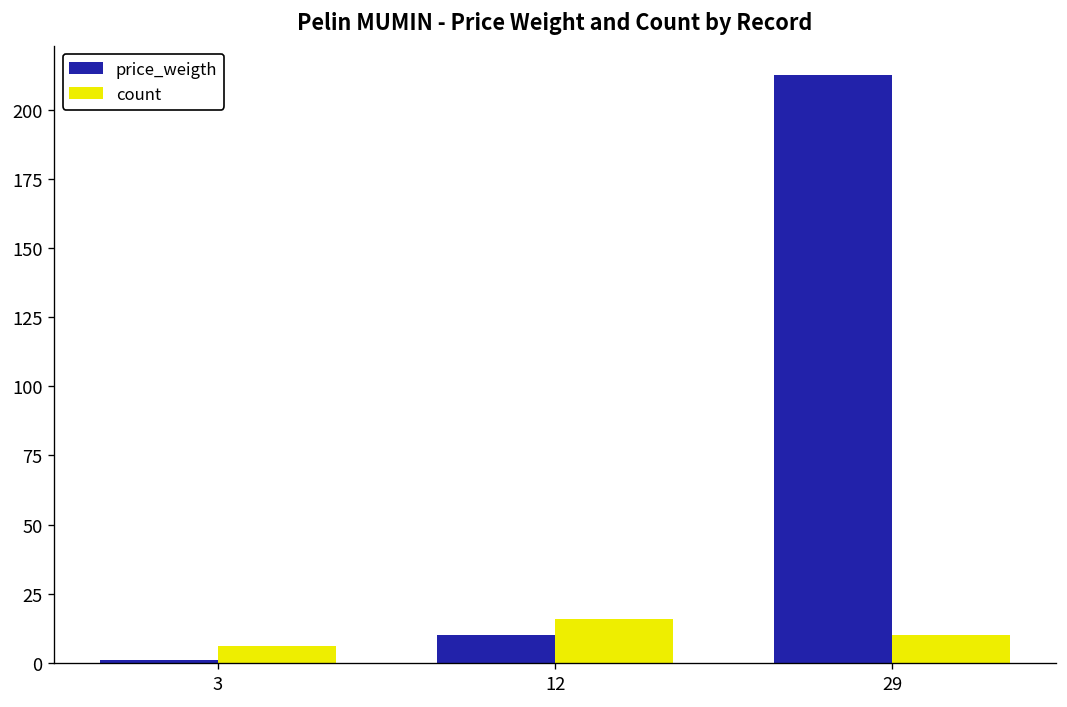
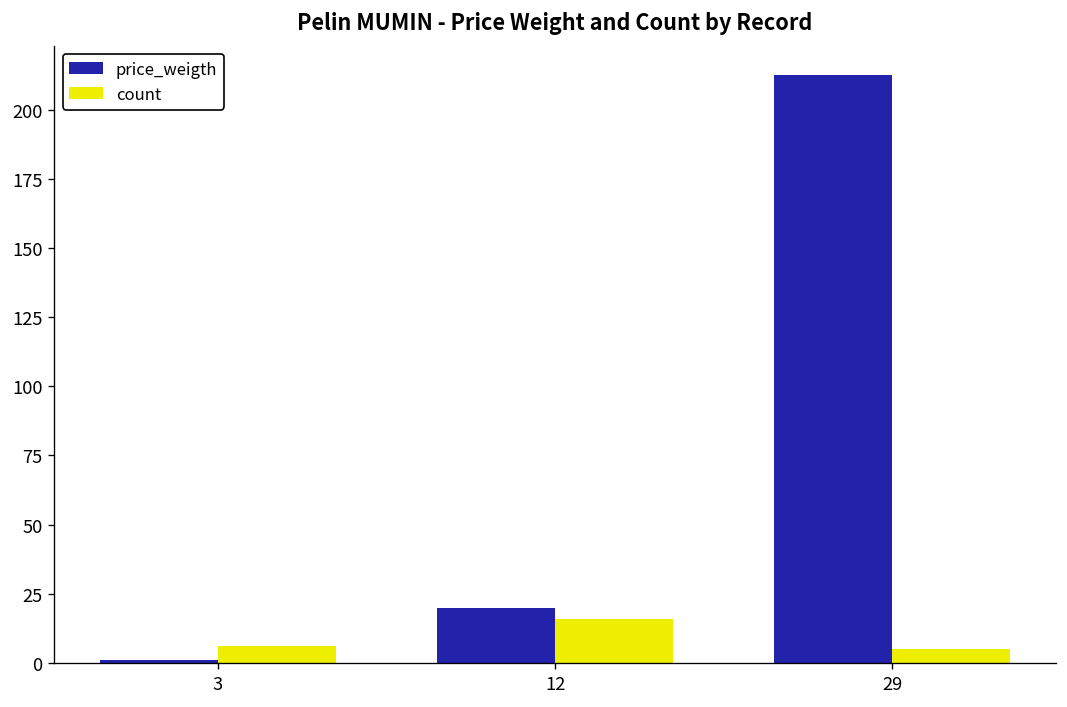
  {
    "price_weigth": {
-     "12": 10,
+     "12": 20,
      "29": 213
    },
    "count": {
      "3": 6,
      "12": 16,
-     "29": 10
+     "29": 5
    }
  }
